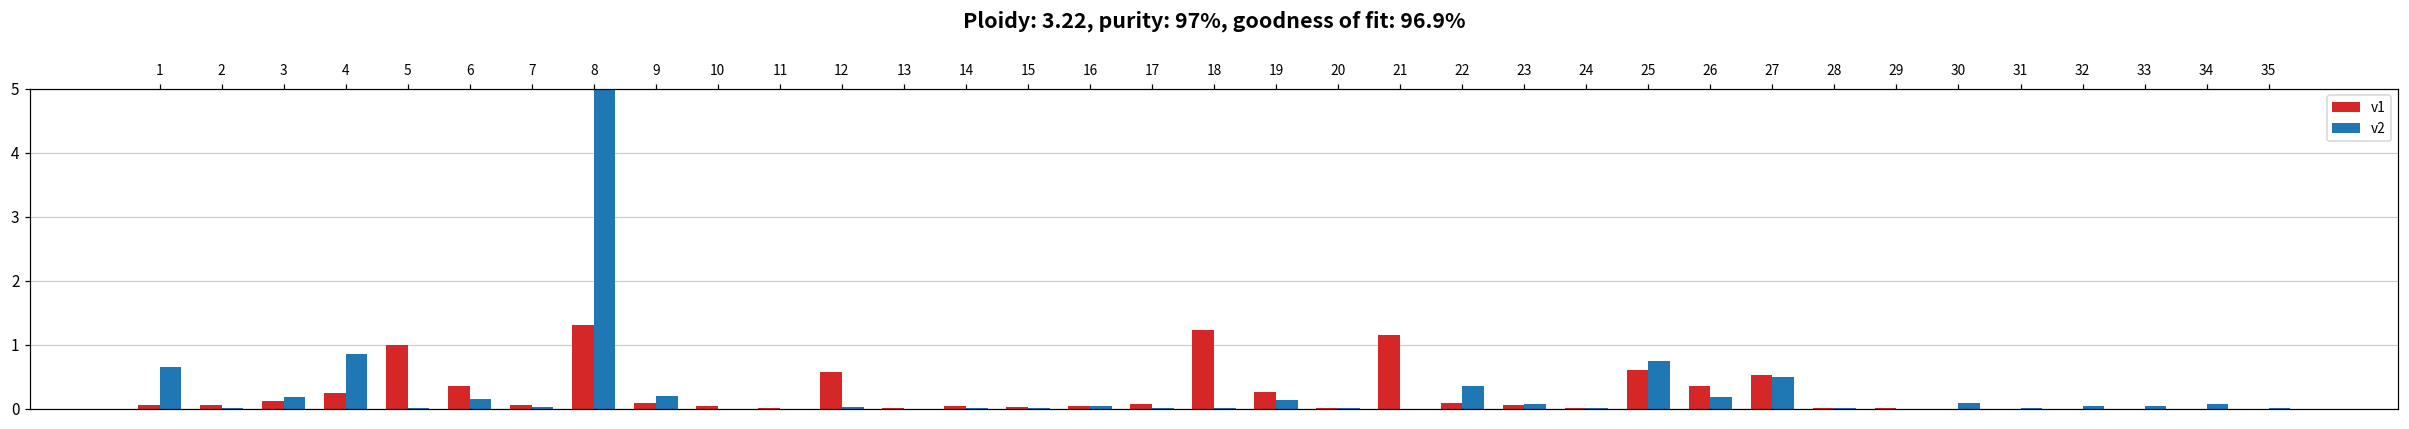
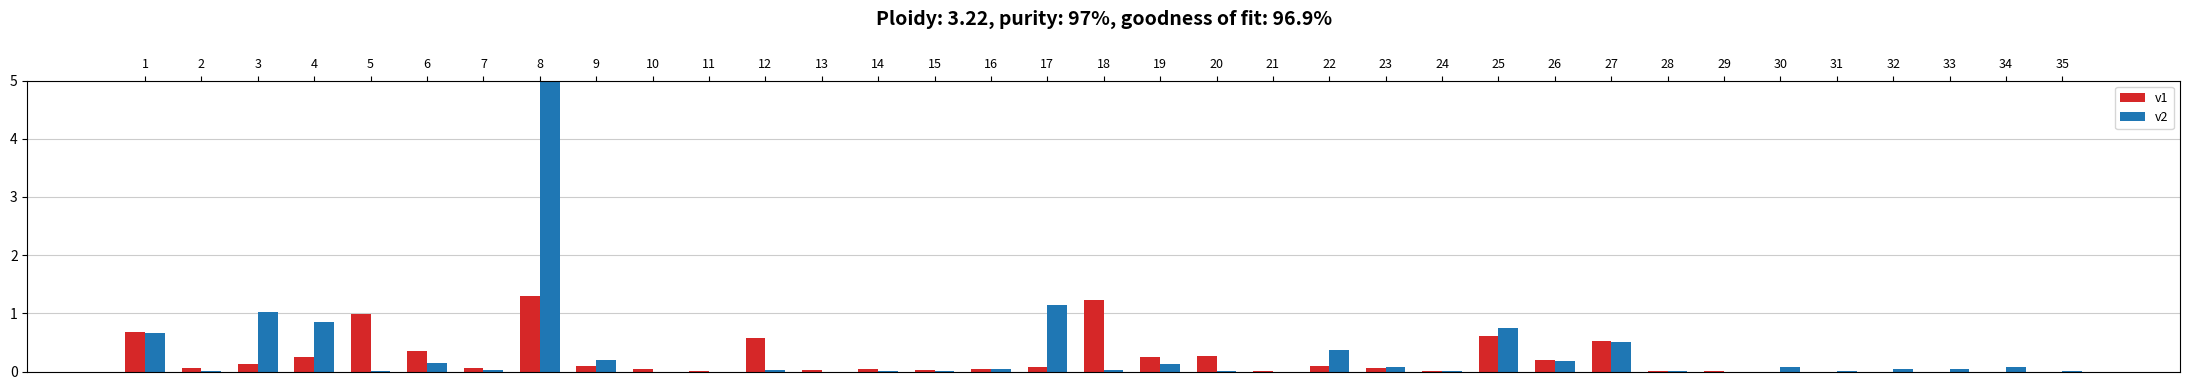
  {
    "v1": {
-     "1": 0.1,
+     "1": 0.7,
      "2": 0.1,
      "3": 0.1,
      "4": 0.3,
      "5": 1.0,
      "6": 0.3,
      "7": 0.1,
      "8": 1.3,
      "9": 0.1,
      "10": 0.0,
      "12": 0.6,
      "17": 0.1,
      "18": 1.2,
      "19": 0.3,
-     "20": 0.0,
-     "21": 1.1,
+     "20": 0.3,
+     "21": 0.0,
      "22": 0.1,
      "23": 0.1,
      "25": 0.6,
-     "26": 0.4,
+     "26": 0.2,
      "27": 0.5,
      "30": 0.0,
      "31": 0.0,
      "32": 0.0,
      "33": 0.0,
      "34": 0.0,
      "35": 0.0
    },
    "v2": {
      "1": 0.7,
-     "3": 0.2,
+     "3": 1.0,
      "4": 0.8,
      "6": 0.2,
      "8": 5.0,
      "9": 0.2,
      "10": 0.0,
      "11": 0.0,
      "13": 0.0,
-     "17": 0.0,
+     "17": 1.1,
      "19": 0.1,
      "21": 0.0,
      "22": 0.4,
      "23": 0.1,
      "25": 0.7,
      "26": 0.2,
      "27": 0.5,
      "29": 0.0,
      "30": 0.1,
      "32": 0.0,
      "34": 0.1
    }
  }
